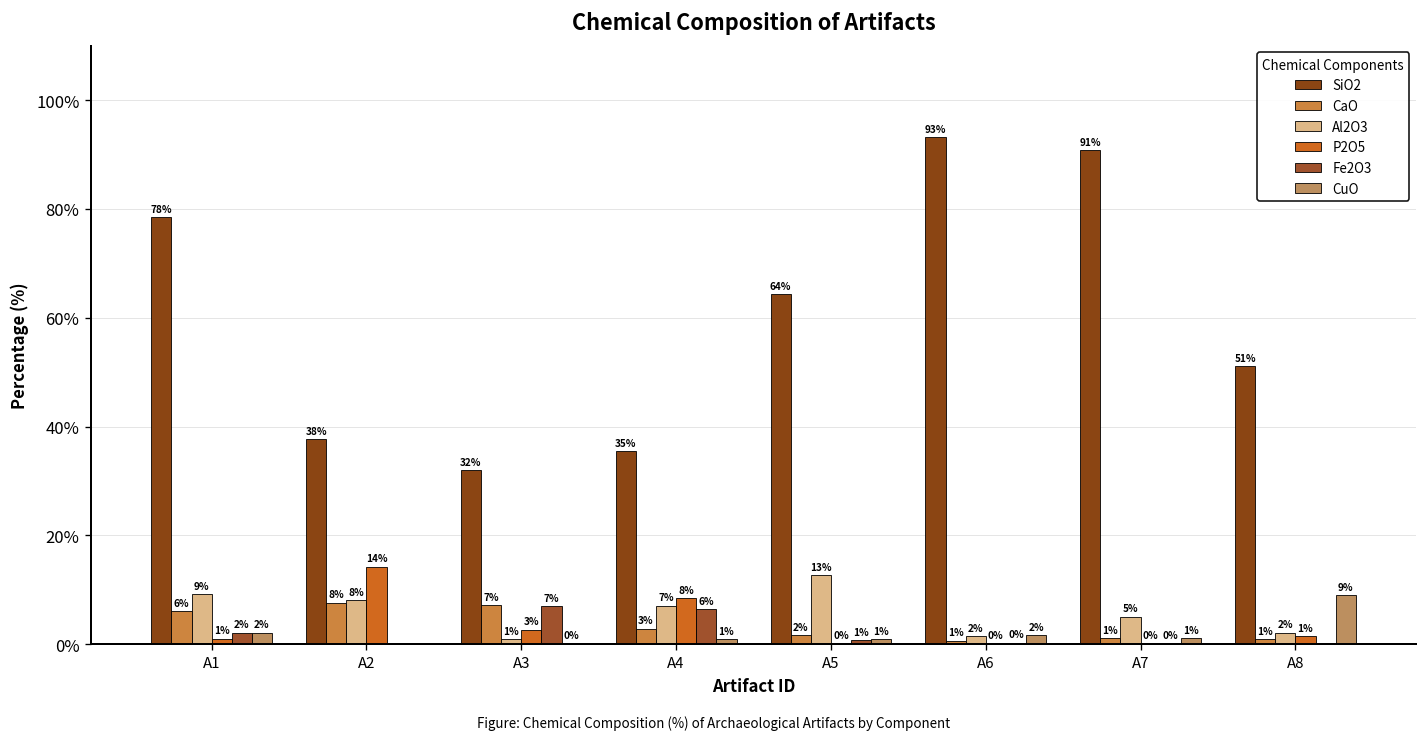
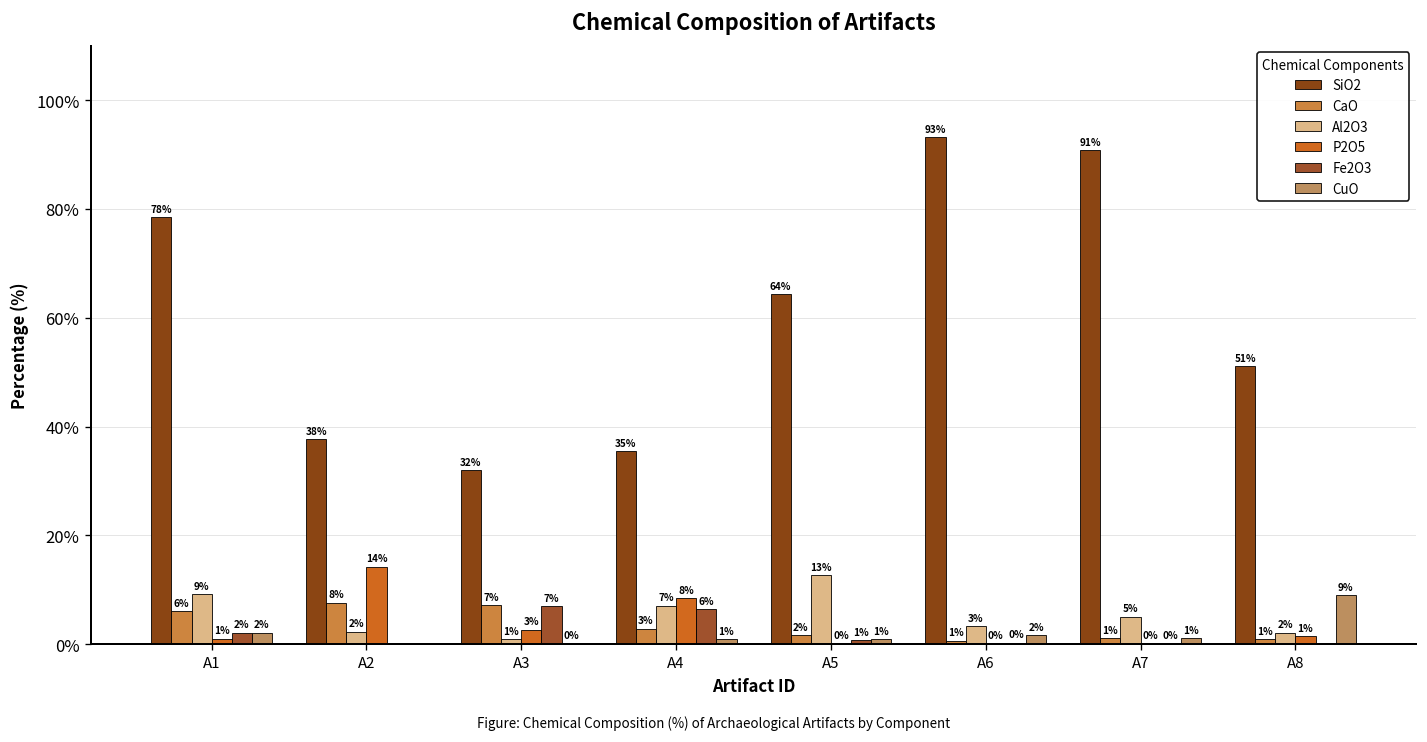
  {
    "Al2O3": {
      "A1": "9%",
-     "A2": "8%",
+     "A2": "2%",
      "A3": "1%",
      "A4": "7%",
      "A5": "13%",
-     "A6": "2%",
+     "A6": "3%",
      "A7": "5%",
      "A8": "2%"
    }
  }
